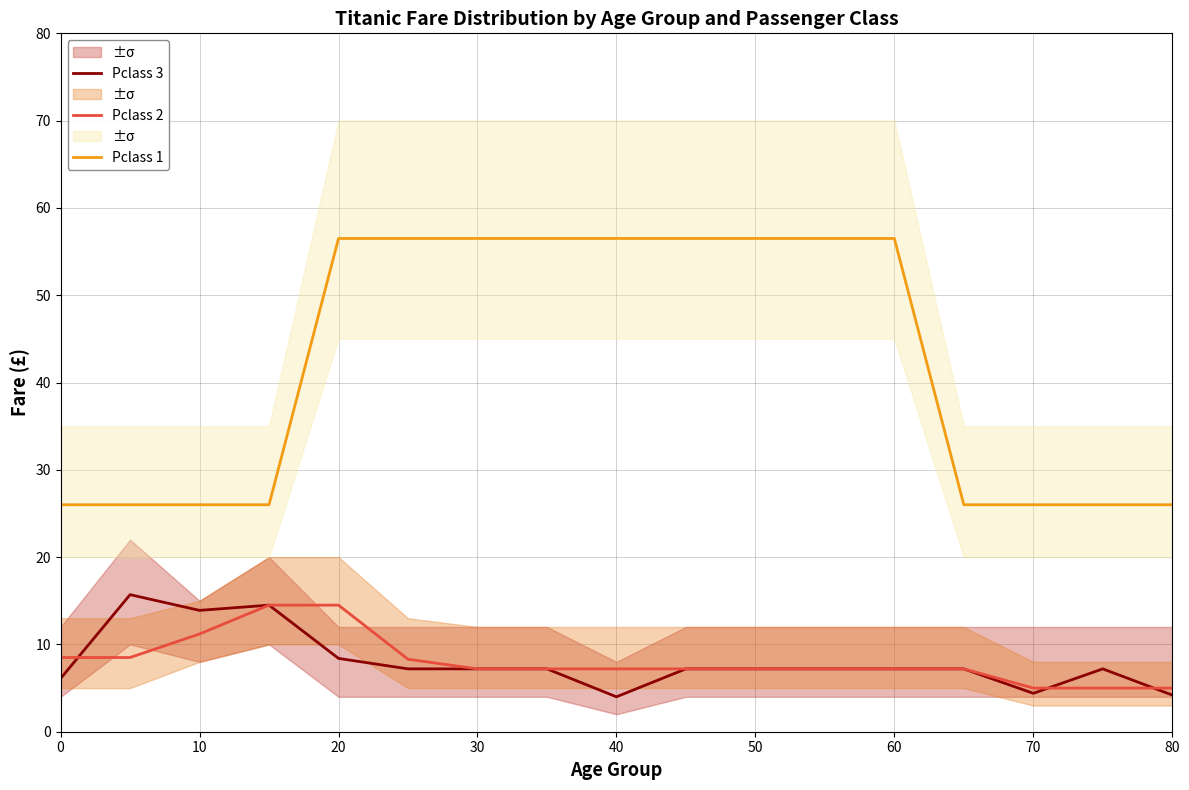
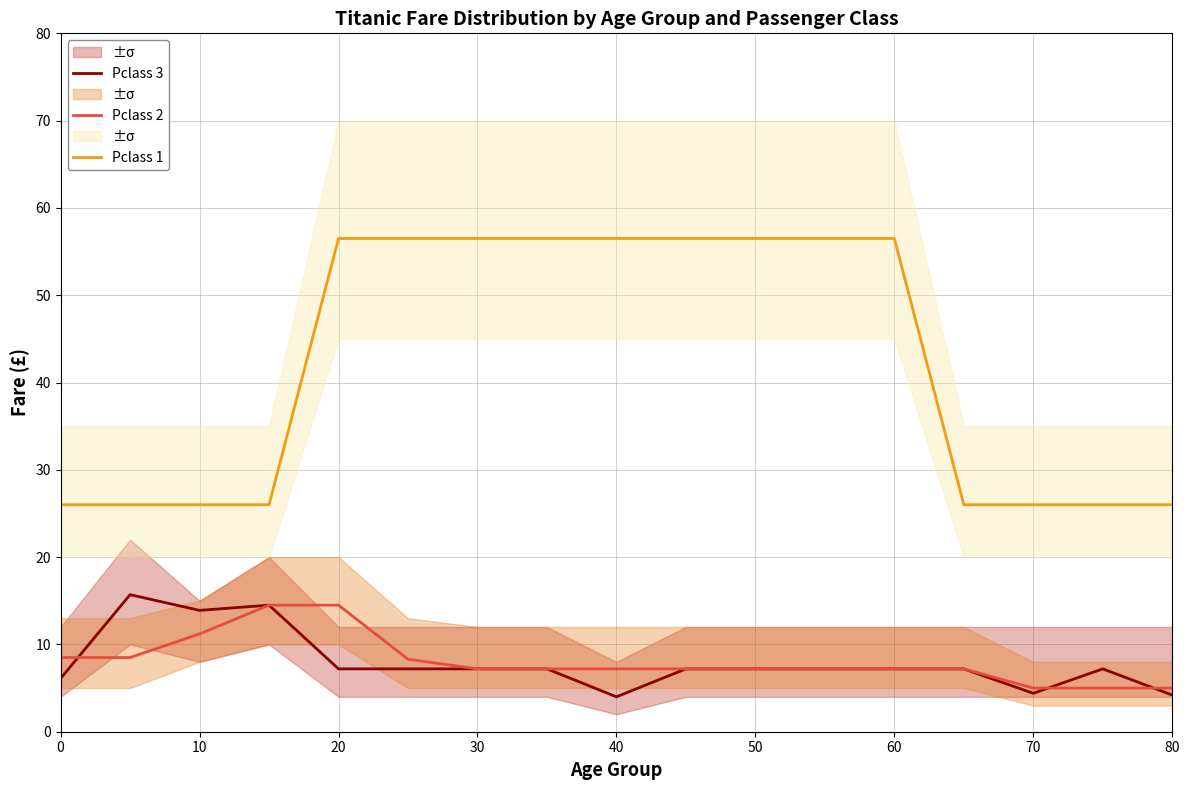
  {
    "Pclass 3": {
      "0": 6,
      "10": 14,
-     "20": 8,
+     "20": 7,
      "40": 4,
      "70": 4,
      "80": 4
    }
  }
